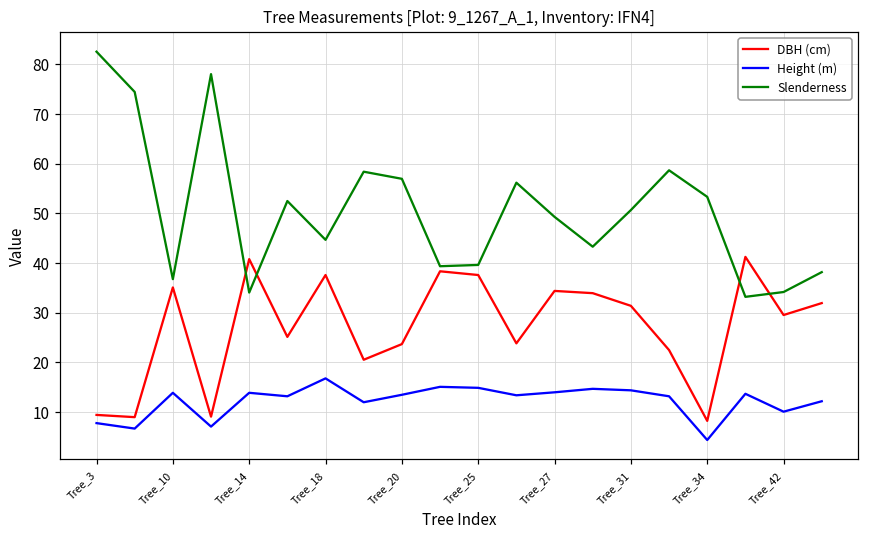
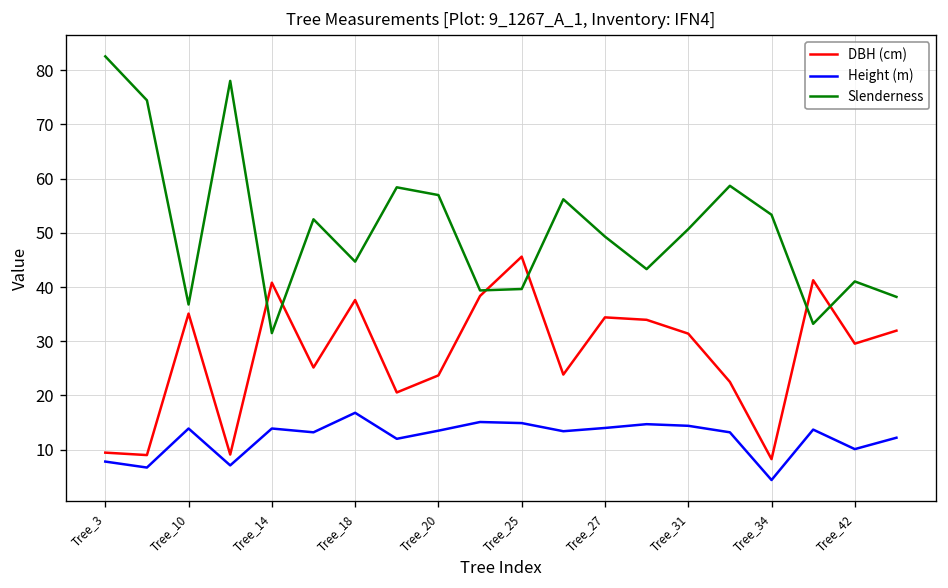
  {
    "DBH (cm)": {
      "Tree_3": 9,
      "Tree_10": 35,
      "Tree_14": 41,
      "Tree_18": 38,
      "Tree_20": 24,
-     "Tree_25": 38,
+     "Tree_25": 46,
      "Tree_27": 34,
      "Tree_31": 31,
      "Tree_34": 8,
      "Tree_42": 30
    },
    "Height (m)": {
      "Tree_3": 8,
      "Tree_10": 14,
      "Tree_14": 14,
      "Tree_18": 17,
      "Tree_20": 14,
      "Tree_25": 15,
      "Tree_27": 14,
      "Tree_31": 14,
      "Tree_34": 4,
      "Tree_42": 10
    },
    "Slenderness": {
      "Tree_3": 83,
      "Tree_10": 37,
-     "Tree_14": 34,
+     "Tree_14": 32,
      "Tree_18": 45,
      "Tree_20": 57,
      "Tree_25": 40,
      "Tree_27": 49,
      "Tree_31": 51,
      "Tree_34": 53,
-     "Tree_42": 34
+     "Tree_42": 41
    }
  }
